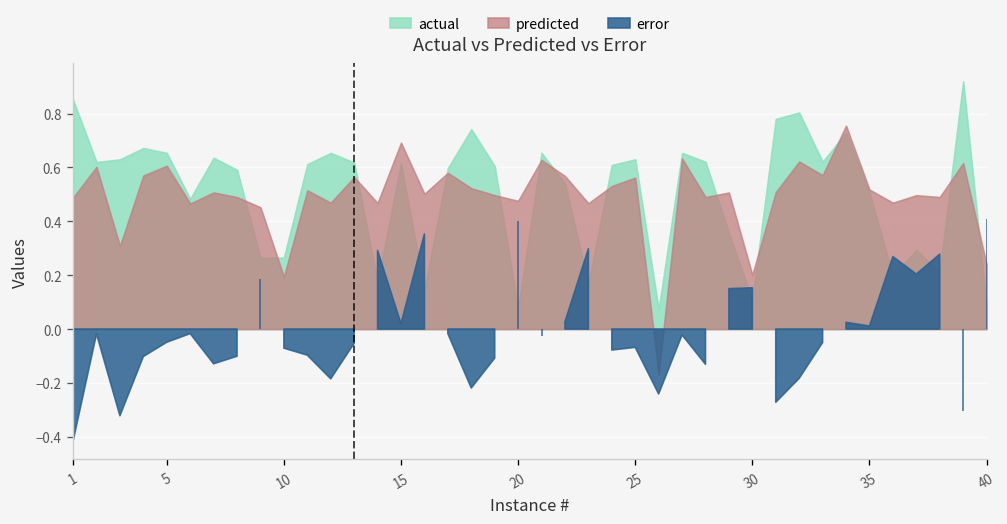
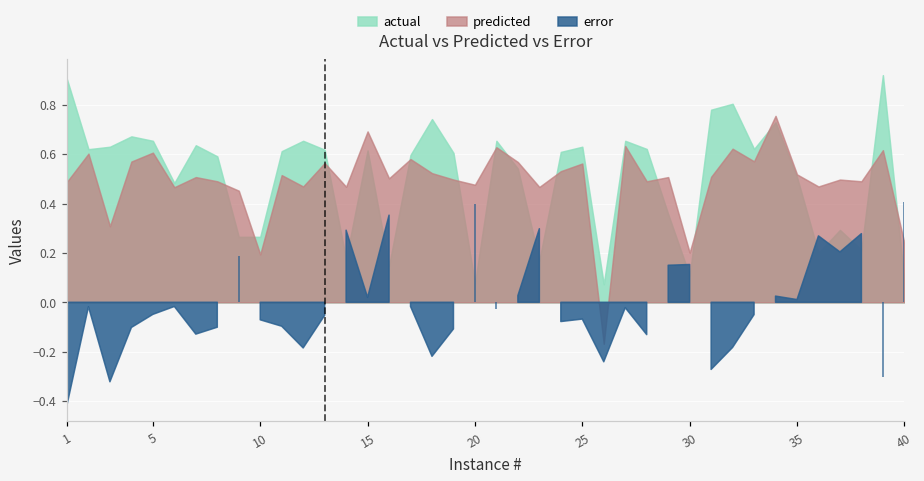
  {
    "actual": {
-     "1": 0.85,
+     "1": 0.90,
      "5": 0.65,
      "10": 0.27,
      "15": 0.62,
      "20": 0.08,
      "25": 0.63,
      "30": 0.11,
      "40": 0.09
    },
    "predicted": {
      "1": 0.49,
      "5": 0.61,
      "10": 0.19,
      "15": 0.69,
      "20": 0.48,
      "25": 0.56,
      "30": 0.20,
      "40": 0.24
    }
  }
